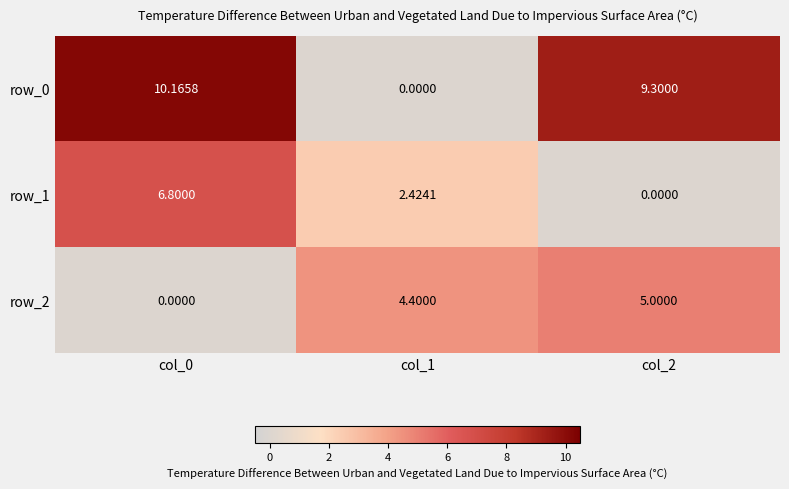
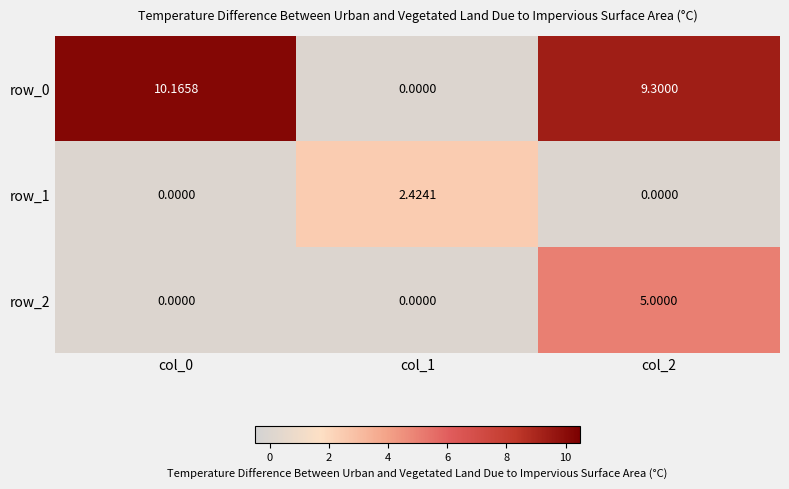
  {
    "row_0": {
      "col_0": 10.1658,
      "col_1": 0.0000,
      "col_2": 9.3000
    },
    "row_1": {
-     "col_0": 6.8000,
+     "col_0": 0.0000,
      "col_1": 2.4241,
      "col_2": 0.0000
    },
    "row_2": {
      "col_0": 0.0000,
-     "col_1": 4.4000,
+     "col_1": 0.0000,
      "col_2": 5.0000
    }
  }
